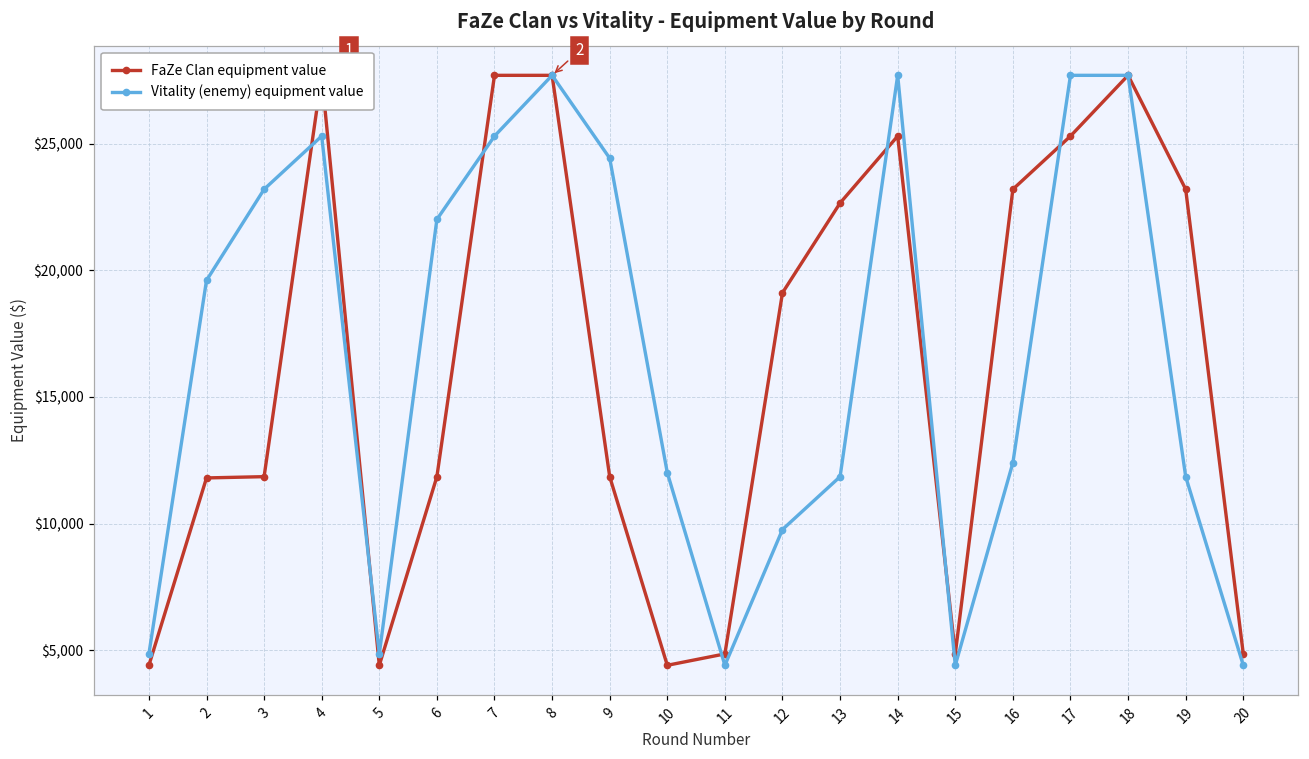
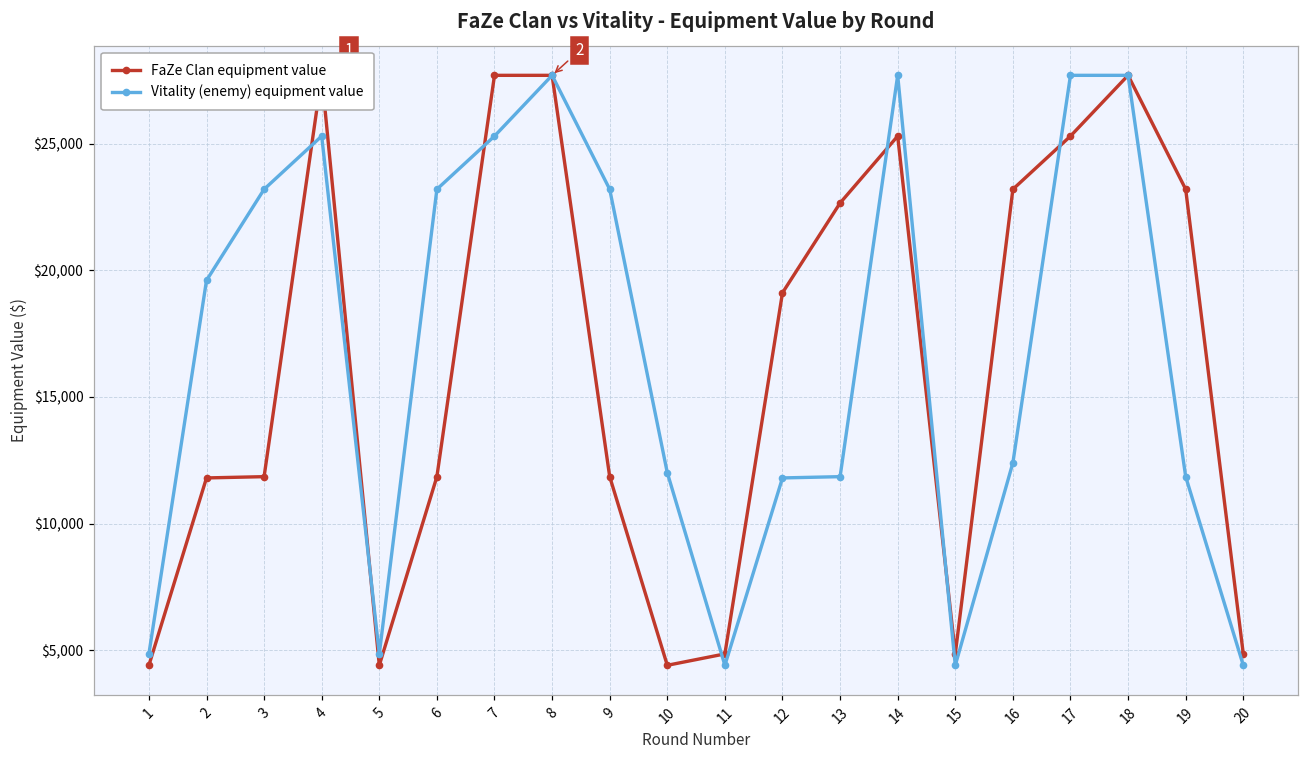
  {
    "FaZe Clan equipment value": {
      "1": "$4,400",
      "2": "$11,800",
      "3": "$11,900",
      "5": "$4,400",
      "6": "$11,900",
      "7": "$27,700",
      "9": "$11,900",
      "10": "$4,400",
      "11": "$4,900",
      "12": "$19,100",
      "13": "$22,700",
      "14": "$25,300",
      "15": "$4,900",
      "16": "$23,200",
      "17": "$25,300",
      "19": "$23,200",
      "20": "$4,900"
    },
    "Vitality (enemy) equipment value": {
      "1": "$4,900",
      "2": "$19,600",
      "3": "$23,200",
      "4": "$25,300",
      "5": "$4,900",
-     "6": "$22,000",
+     "6": "$23,200",
      "7": "$25,300",
-     "9": "$24,400",
+     "9": "$23,200",
      "10": "$12,000",
      "11": "$4,400",
-     "12": "$9,800",
+     "12": "$11,800",
      "13": "$11,900",
      "14": "$27,700",
      "15": "$4,400",
      "16": "$12,400",
      "17": "$27,700",
      "19": "$11,900",
      "20": "$4,400"
    }
  }
